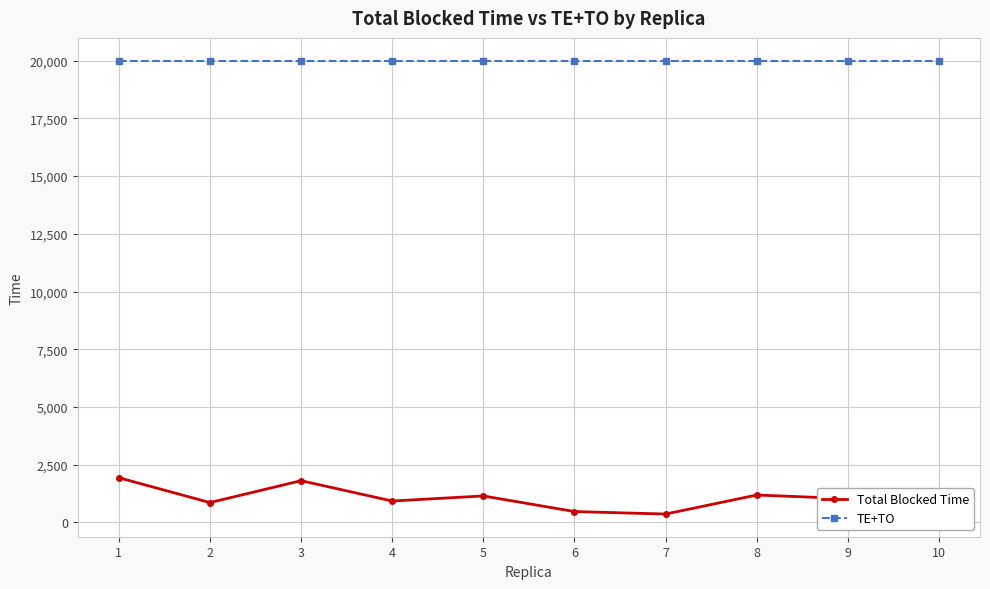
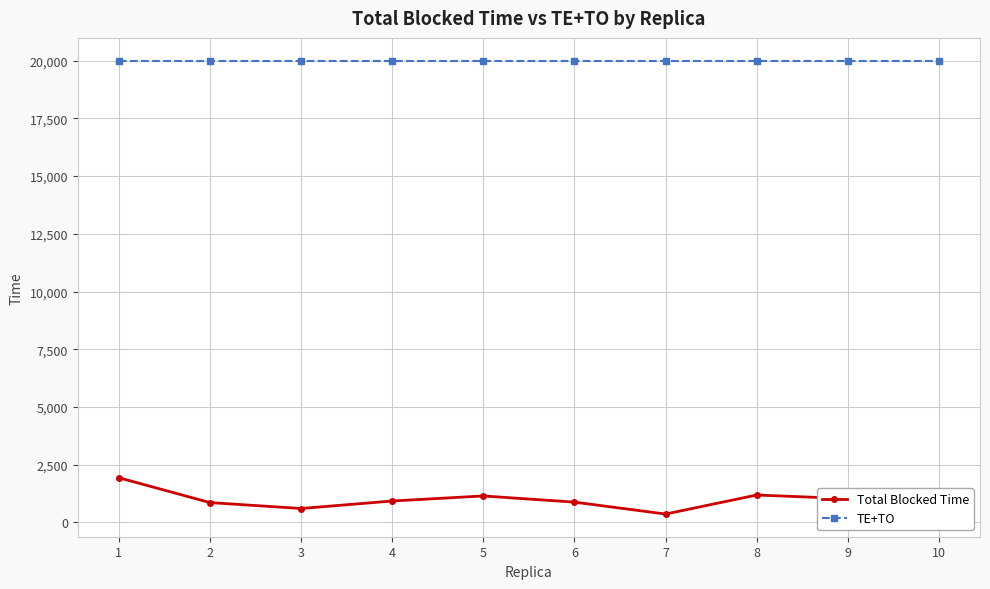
  {
    "Total Blocked Time": {
      "1": "1,900",
      "2": "900",
-     "3": "1,800",
+     "3": "600",
      "4": "900",
      "5": "1,100",
-     "6": "500",
+     "6": "900",
      "7": "400",
      "8": "1,200"
    },
    "TE+TO": {
      "1": "20,000",
      "2": "20,000",
      "3": "20,000",
      "4": "20,000",
      "5": "20,000",
      "6": "20,000",
      "7": "20,000",
      "8": "20,000",
      "9": "20,000",
      "10": "20,000"
    }
  }
